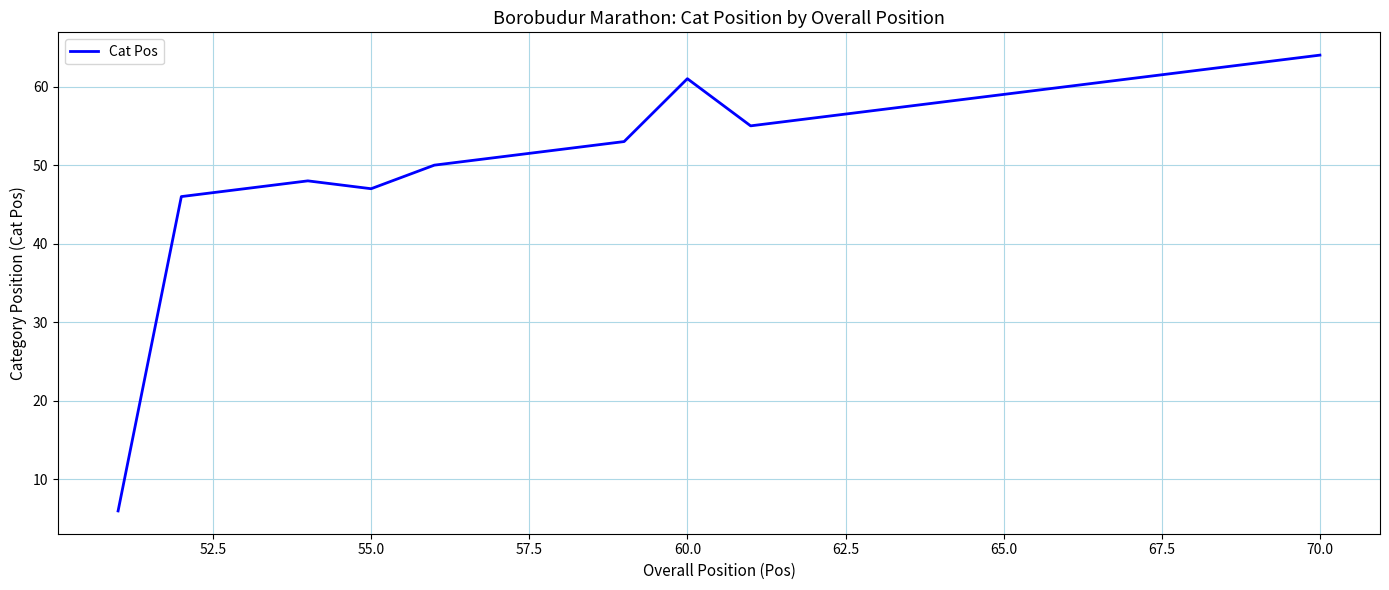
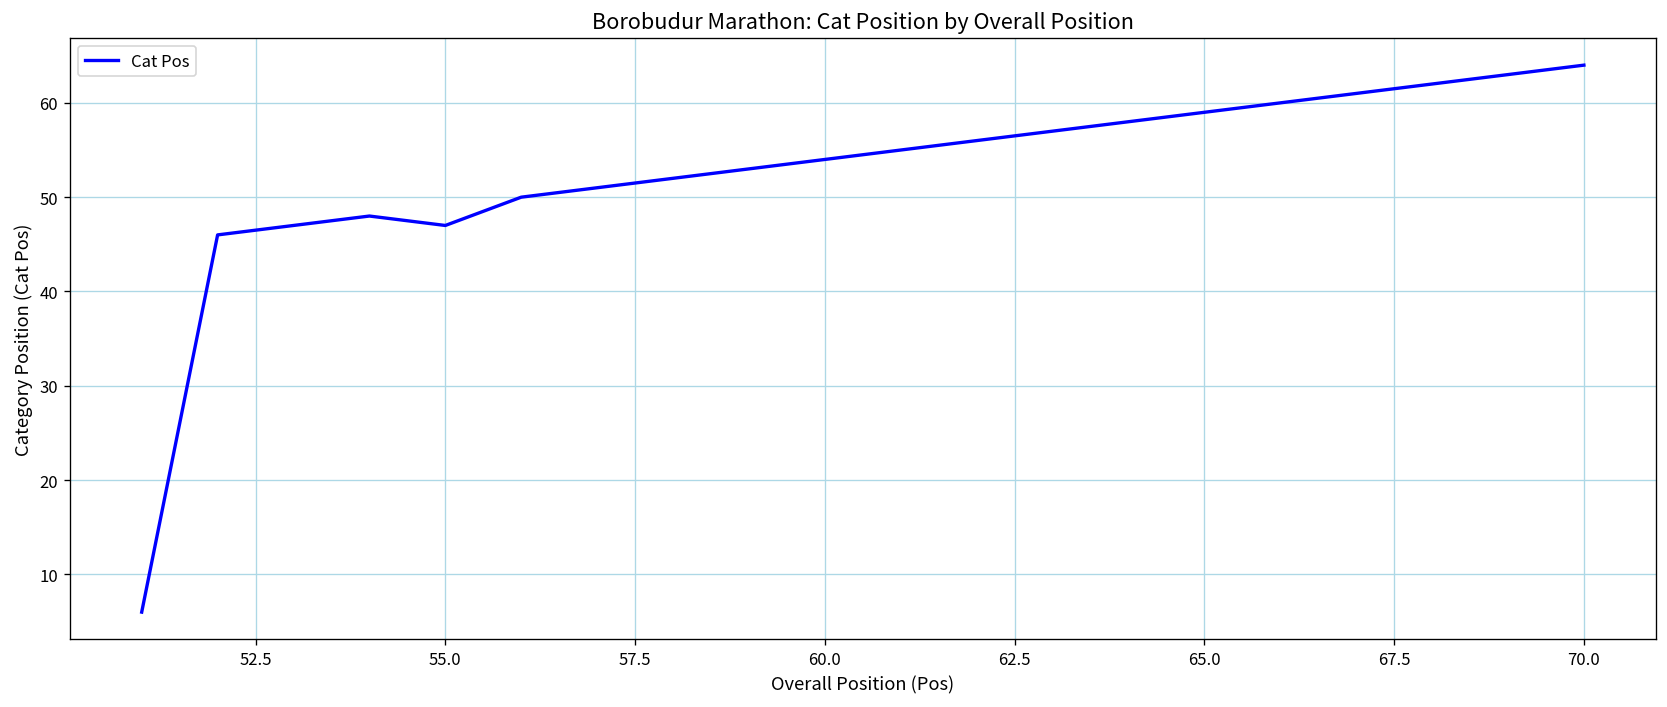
  {
    "55.0": 47,
-   "60.0": 61,
+   "60.0": 54,
    "65.0": 59,
    "70.0": 64
  }
